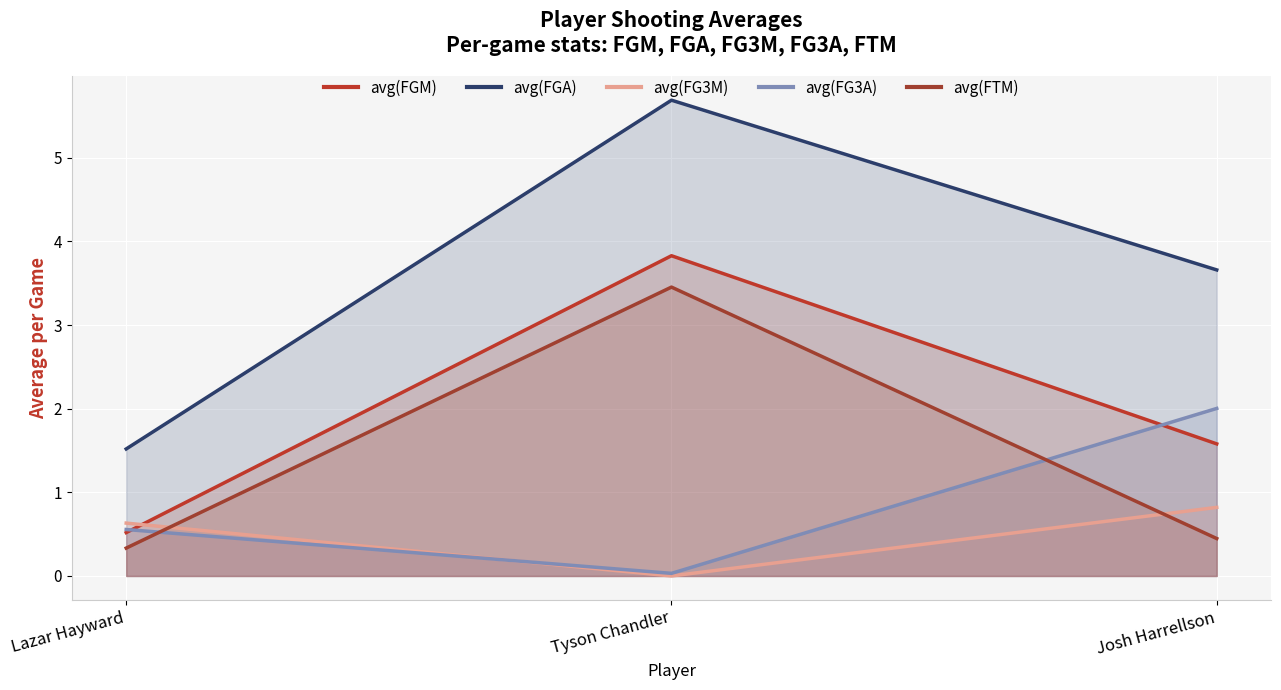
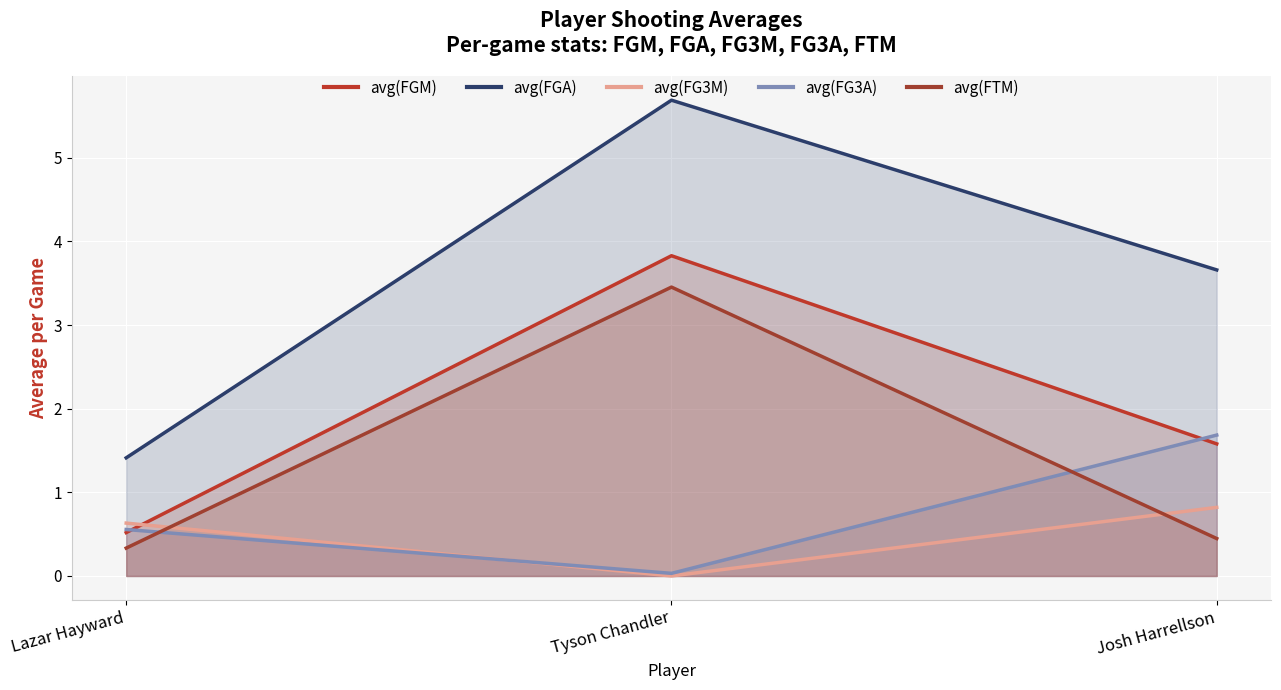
  {
    "avg(FGA)": {
-     "Lazar Hayward": 1.5,
+     "Lazar Hayward": 1.4,
      "Tyson Chandler": 5.7,
      "Josh Harrellson": 3.7
    },
    "avg(FG3M)": {
      "Lazar Hayward": 0.6,
      "Tyson Chandler": 0.0,
      "Josh Harrellson": 0.8
    },
    "avg(FG3A)": {
      "Lazar Hayward": 0.6,
      "Tyson Chandler": 0.0,
-     "Josh Harrellson": 2.0
+     "Josh Harrellson": 1.7
    }
  }
